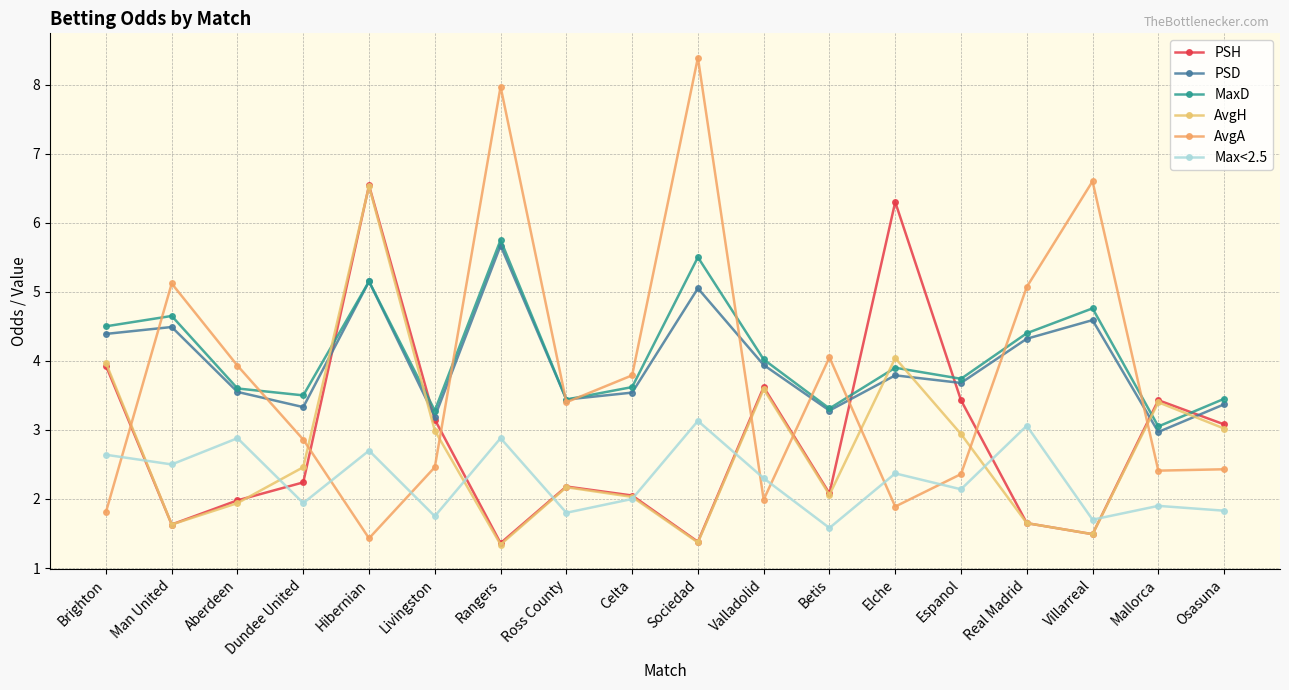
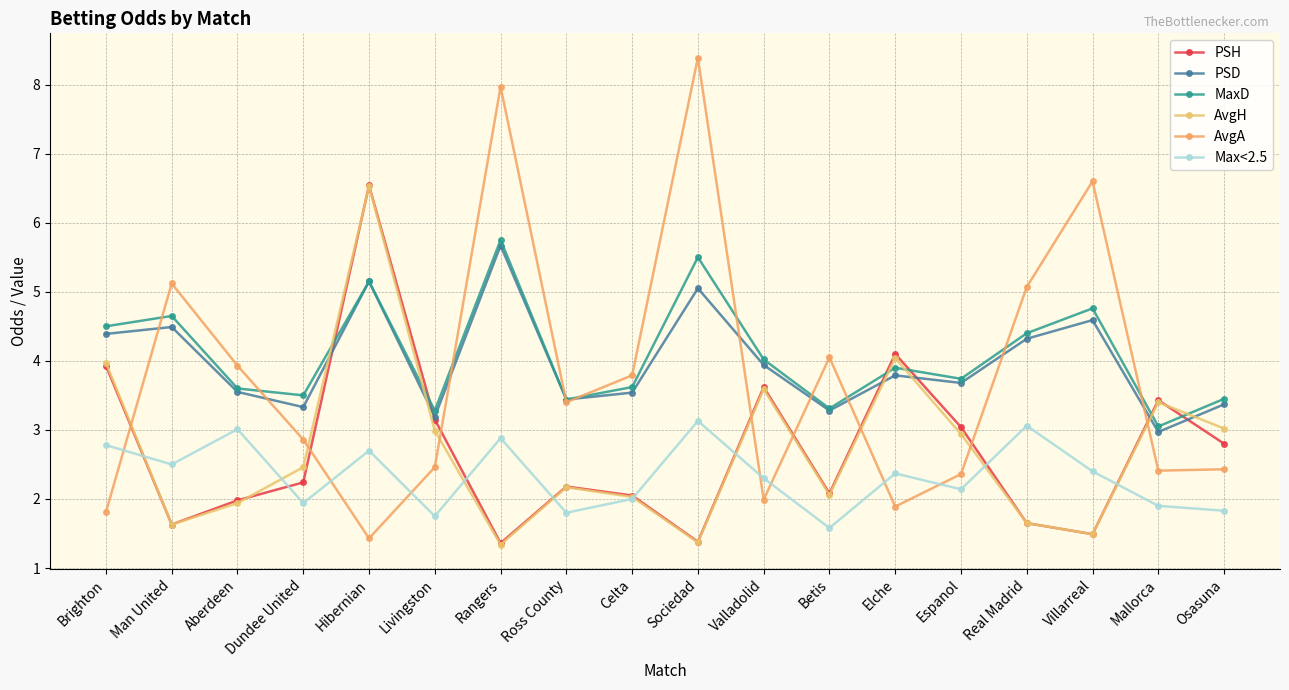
  {
    "PSH": {
      "Brighton": 3.9,
      "Aberdeen": 2.0,
      "Dundee United": 2.2,
      "Livingston": 3.2,
-     "Elche": 6.3,
-     "Espanol": 3.4,
-     "Osasuna": 3.1
+     "Elche": 4.1,
+     "Espanol": 3.0,
+     "Osasuna": 2.8
    },
    "Max<2.5": {
-     "Brighton": 2.6,
+     "Brighton": 2.8,
      "Man United": 2.5,
-     "Aberdeen": 2.9,
+     "Aberdeen": 3.0,
      "Dundee United": 1.9,
      "Hibernian": 2.7,
      "Livingston": 1.8,
      "Rangers": 2.9,
      "Ross County": 1.8,
      "Sociedad": 3.1,
      "Valladolid": 2.3,
      "Betis": 1.6,
      "Elche": 2.4,
      "Espanol": 2.1,
      "Real Madrid": 3.1,
-     "Villarreal": 1.7,
+     "Villarreal": 2.4,
      "Mallorca": 1.9,
      "Osasuna": 1.8
    }
  }
